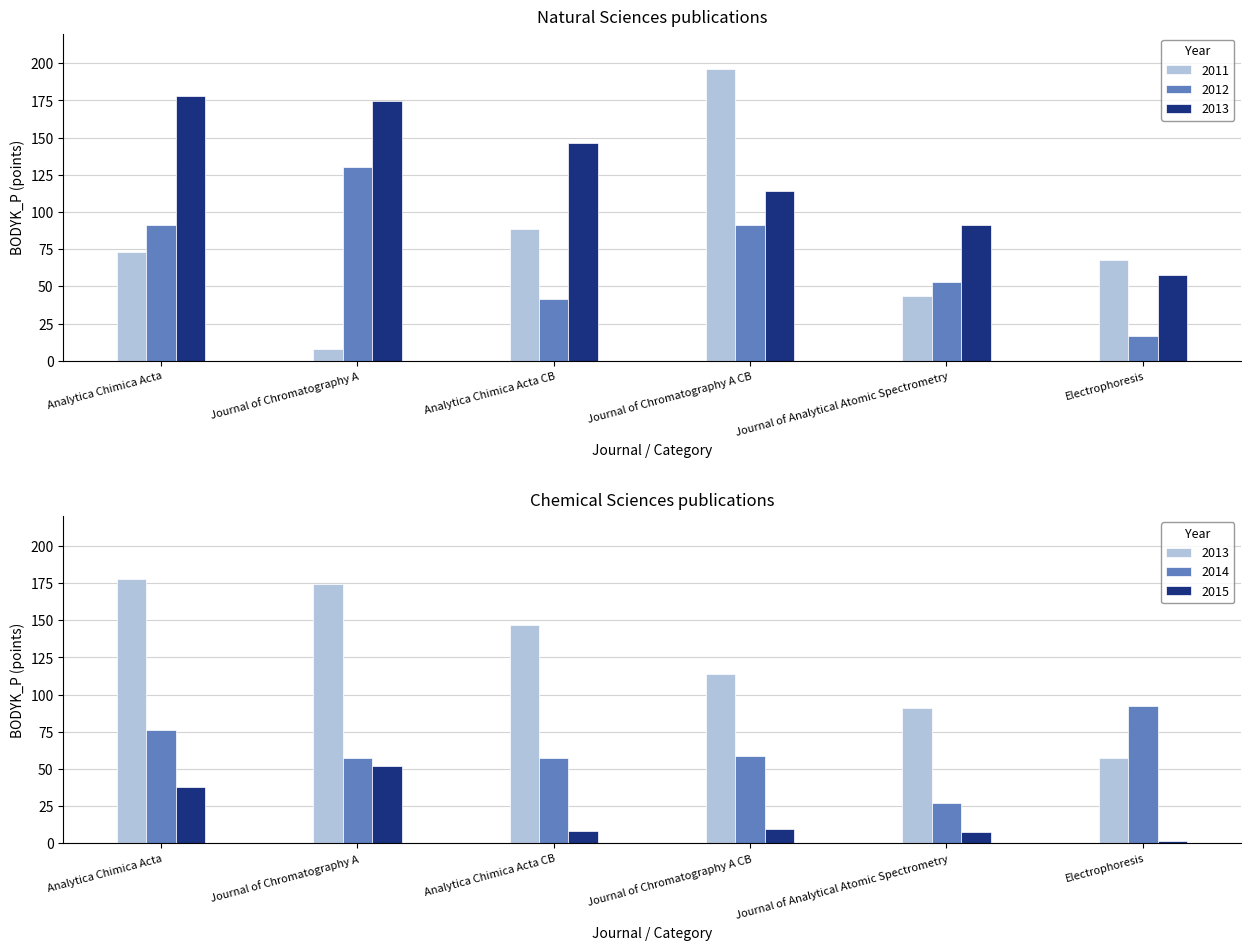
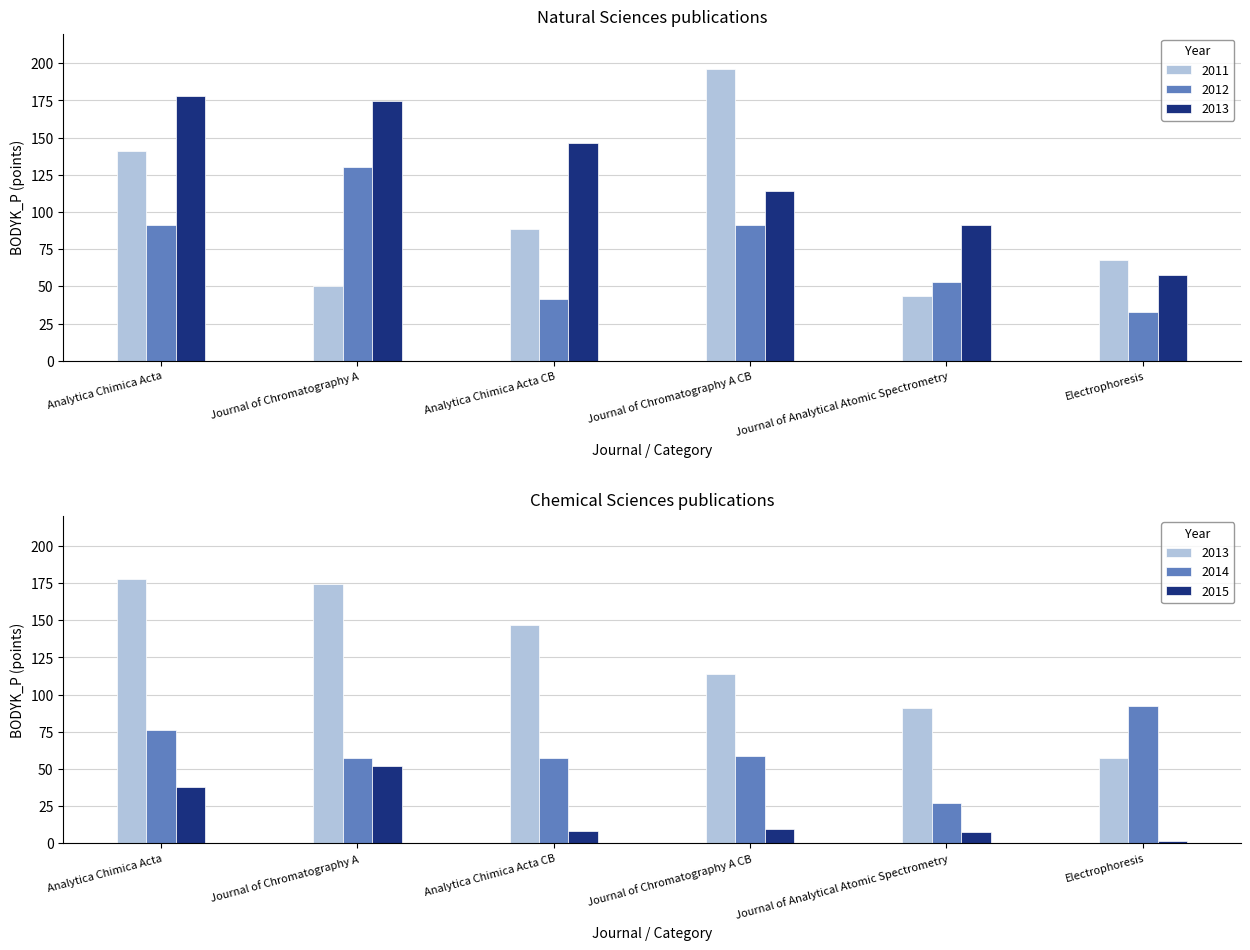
  {
    "Natural Sciences publications": {
      "2011": {
-       "Analytica Chimica Acta": 73,
-       "Journal of Chromatography A": 8,
+       "Analytica Chimica Acta": 141,
+       "Journal of Chromatography A": 50,
        "Analytica Chimica Acta CB": 89,
        "Journal of Chromatography A CB": 196,
        "Journal of Analytical Atomic Spectrometry": 43,
        "Electrophoresis": 67
      },
      "2012": {
        "Analytica Chimica Acta": 91,
        "Journal of Chromatography A": 130,
        "Analytica Chimica Acta CB": 41,
        "Journal of Chromatography A CB": 91,
        "Journal of Analytical Atomic Spectrometry": 53,
-       "Electrophoresis": 17
+       "Electrophoresis": 33
      }
    },
    "Chemical Sciences publications": {
      "2013": {
        "Analytica Chimica Acta": 178,
        "Journal of Chromatography A": 175,
        "Analytica Chimica Acta CB": 147,
        "Journal of Chromatography A CB": 114,
        "Journal of Analytical Atomic Spectrometry": 91,
        "Electrophoresis": 58
      },
      "2014": {
        "Analytica Chimica Acta": 76,
        "Journal of Chromatography A": 58,
        "Analytica Chimica Acta CB": 58,
        "Journal of Chromatography A CB": 59,
        "Journal of Analytical Atomic Spectrometry": 27,
        "Electrophoresis": 92
      },
      "2015": {
        "Analytica Chimica Acta": 38,
        "Journal of Chromatography A": 52,
        "Analytica Chimica Acta CB": 8,
        "Journal of Chromatography A CB": 10,
        "Journal of Analytical Atomic Spectrometry": 8,
        "Electrophoresis": 2
      }
    }
  }
